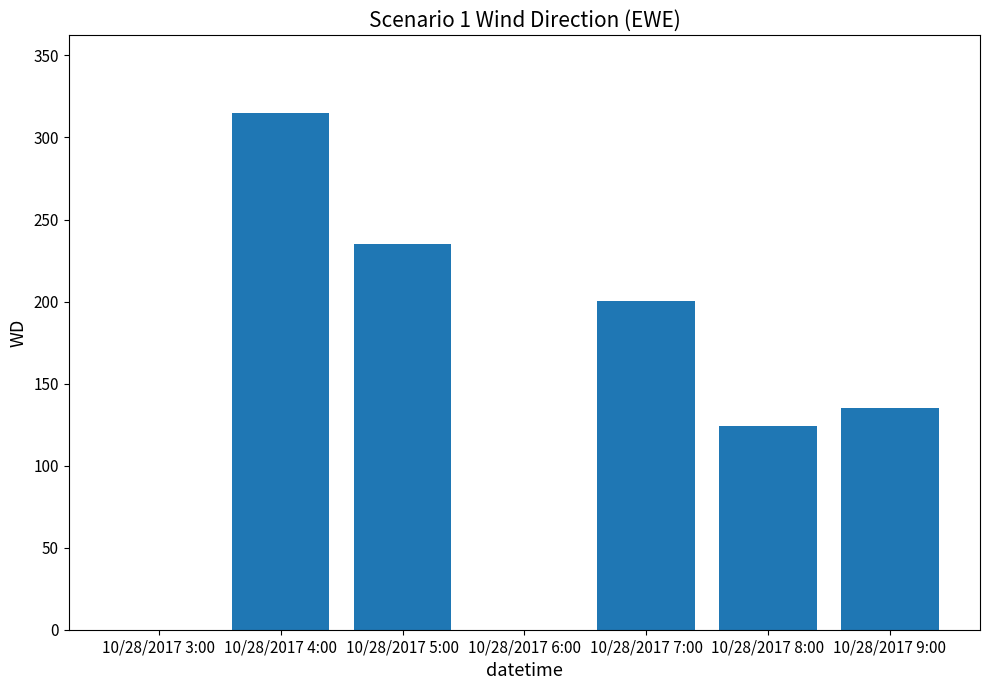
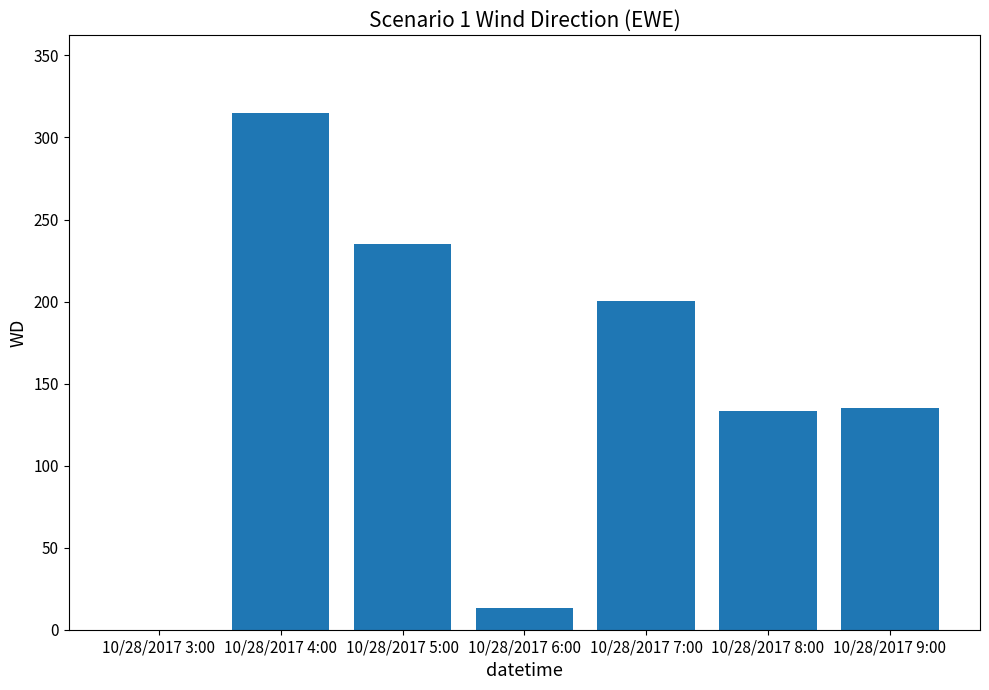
  {
    "10/28/2017 3:00": 0,
    "10/28/2017 4:00": 315,
    "10/28/2017 5:00": 235,
-   "10/28/2017 6:00": 0,
+   "10/28/2017 6:00": 13,
    "10/28/2017 7:00": 200,
-   "10/28/2017 8:00": 124,
+   "10/28/2017 8:00": 133,
    "10/28/2017 9:00": 135
  }
